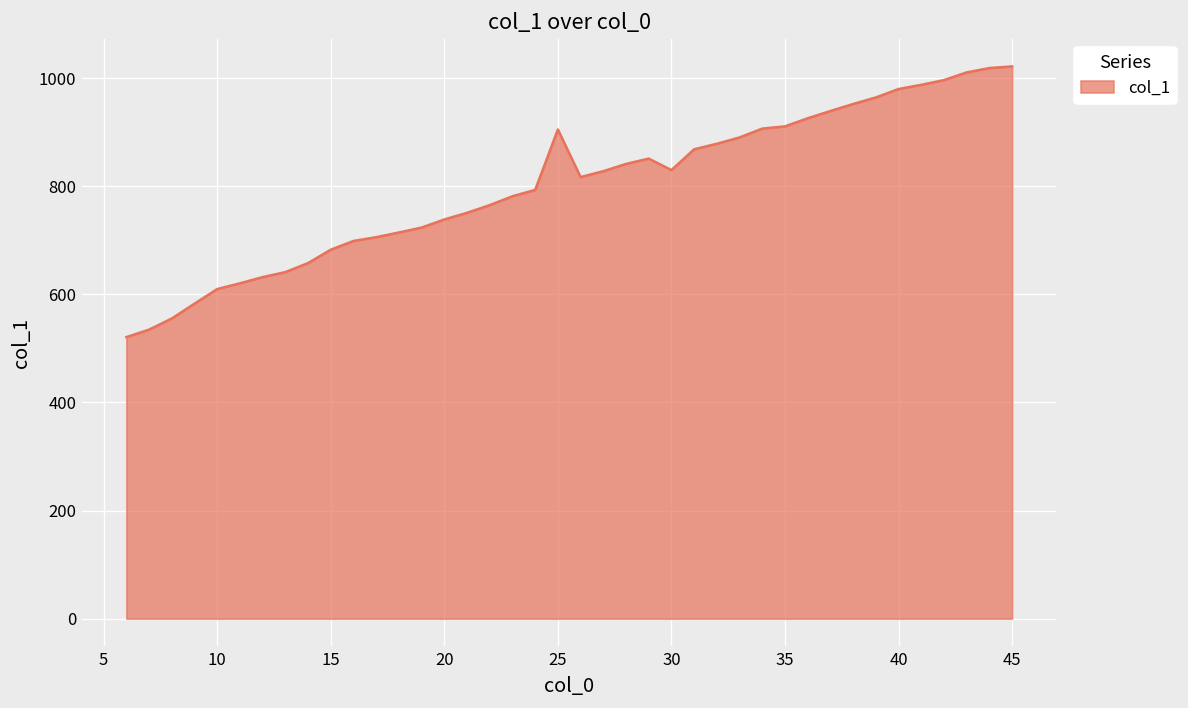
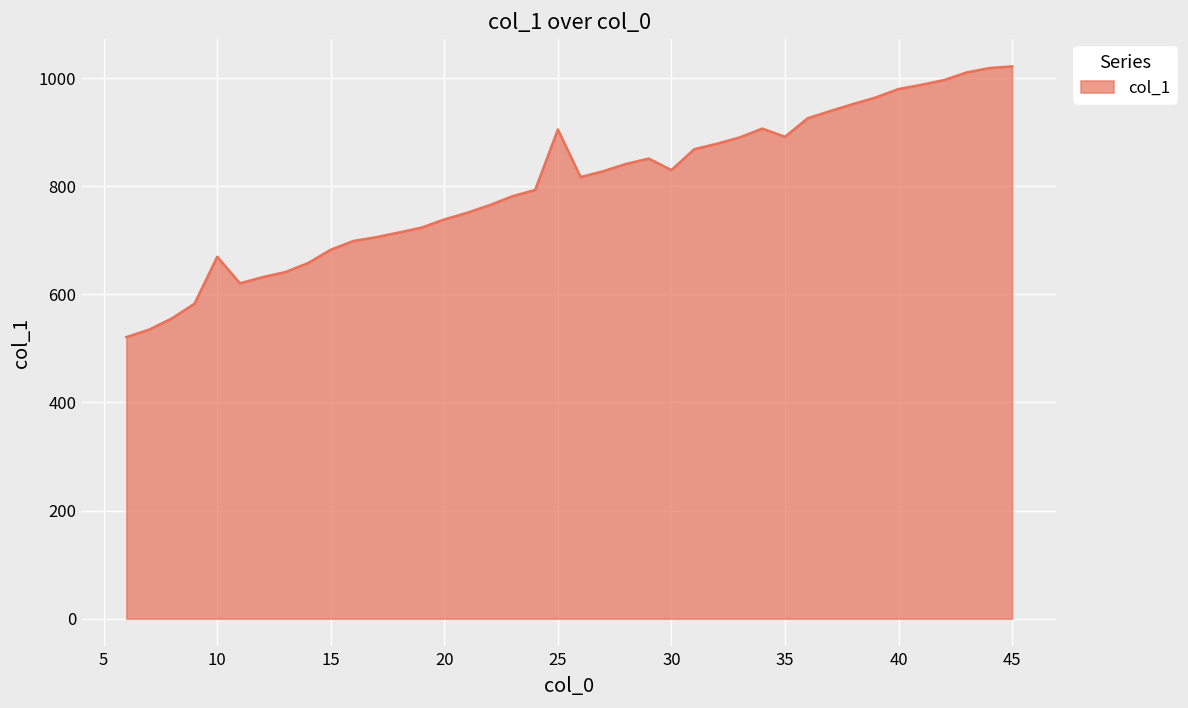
  {
-   "10": 610,
+   "10": 670,
    "15": 680,
    "20": 740,
    "25": 910,
    "30": 830,
-   "35": 910,
+   "35": 890,
    "40": 980,
    "45": 1020
  }
